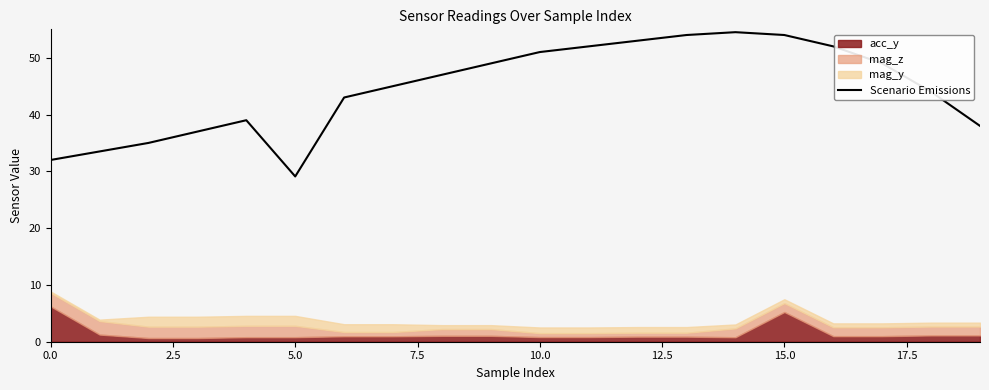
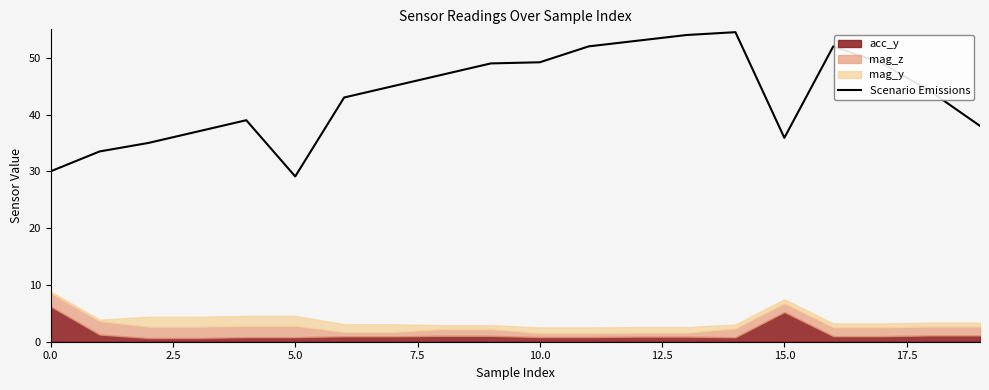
  {
    "Scenario Emissions": {
-     "0.0": 32,
+     "0.0": 30,
      "5.0": 29,
-     "10.0": 51,
-     "15.0": 54
+     "10.0": 49,
+     "15.0": 36
    },
    "acc_y": {
      "0.0": 6,
      "5.0": 1,
      "10.0": 1,
      "15.0": 5
    },
    "mag_z": {
      "5.0": 2,
      "10.0": 1,
      "15.0": 2
    },
    "mag_y": {
      "5.0": 2,
      "10.0": 1,
      "15.0": 1
    }
  }
